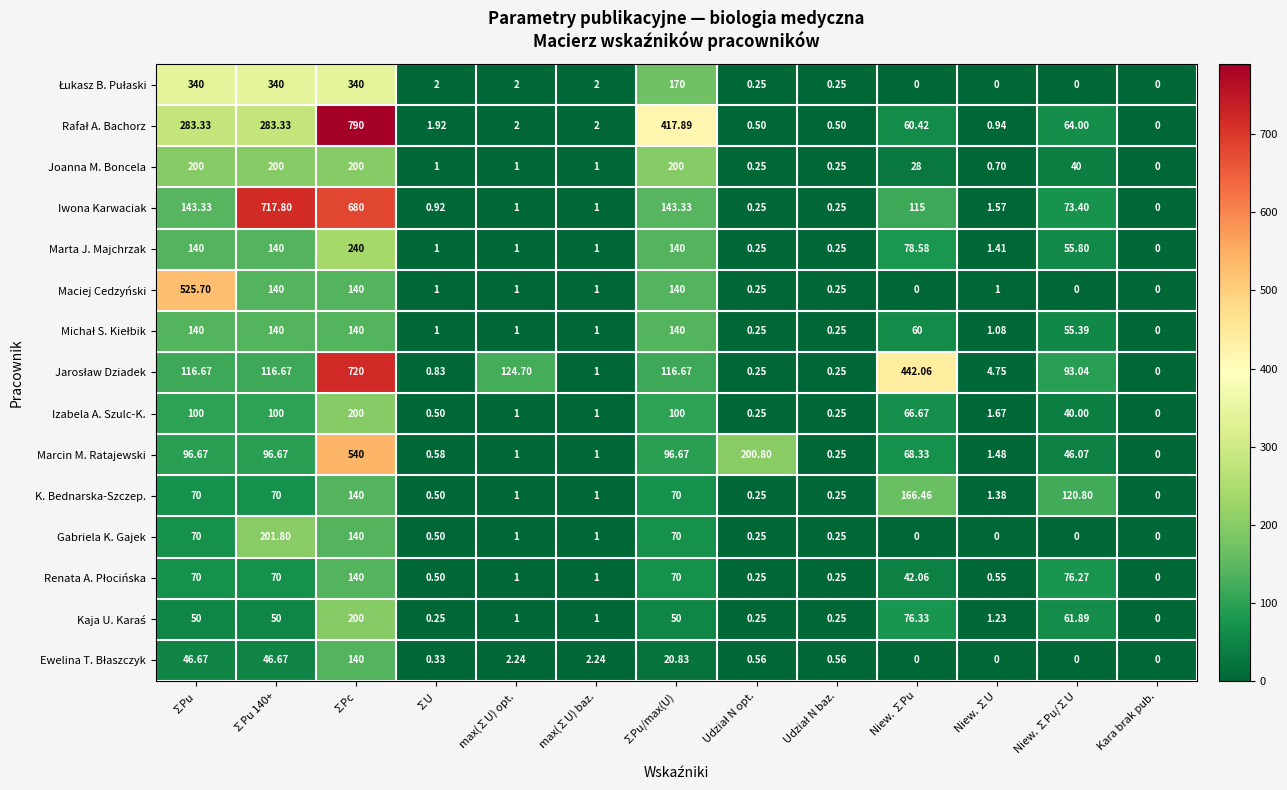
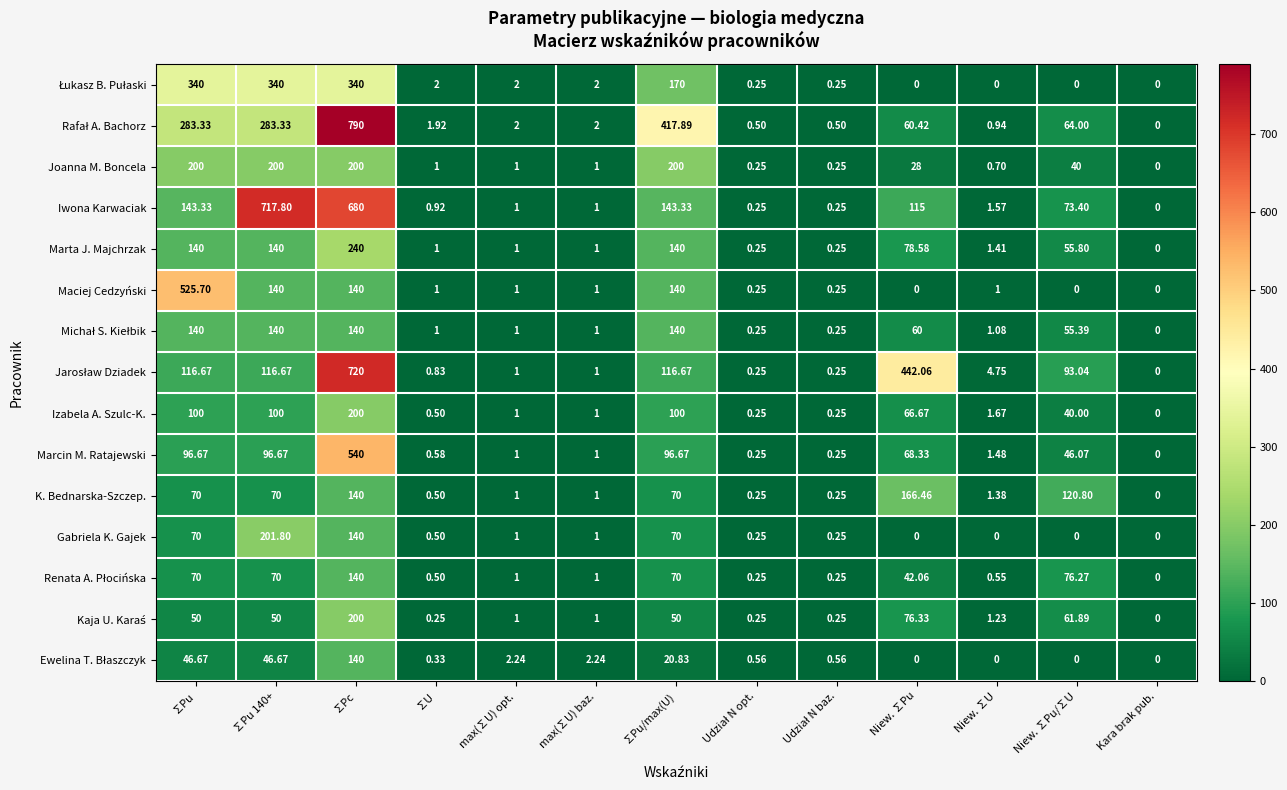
  {
    "Łukasz B. Pułaski": {
      "∑Pu": 340,
      "∑Pu 140+": 340,
      "∑Pc": 340,
      "∑U": 2,
      "max(∑U) opt.": 2,
      "max(∑U) baz.": 2,
      "∑Pu/max(U)": 170,
      "Udział N opt.": 0.25,
      "Udział N baz.": 0.25,
      "Niew. ∑Pu": 0,
      "Niew. ∑U": 0,
      "Niew. ∑Pu/∑U": 0,
      "Kara brak pub.": 0
    },
    "Rafał A. Bachorz": {
      "∑Pu": 283.33,
      "∑Pu 140+": 283.33,
      "∑Pc": 790,
      "∑U": 1.92,
      "max(∑U) opt.": 2,
      "max(∑U) baz.": 2,
      "∑Pu/max(U)": 417.89,
      "Udział N opt.": 0.50,
      "Udział N baz.": 0.50,
      "Niew. ∑Pu": 60.42,
      "Niew. ∑U": 0.94,
      "Niew. ∑Pu/∑U": 64.00,
      "Kara brak pub.": 0
    },
    "Joanna M. Boncela": {
      "∑Pu": 200,
      "∑Pu 140+": 200,
      "∑Pc": 200,
      "∑U": 1,
      "max(∑U) opt.": 1,
      "max(∑U) baz.": 1,
      "∑Pu/max(U)": 200,
      "Udział N opt.": 0.25,
      "Udział N baz.": 0.25,
      "Niew. ∑Pu": 28,
      "Niew. ∑U": 0.70,
      "Niew. ∑Pu/∑U": 40,
      "Kara brak pub.": 0
    },
    "Iwona Karwaciak": {
      "∑Pu": 143.33,
      "∑Pu 140+": 717.80,
      "∑Pc": 680,
      "∑U": 0.92,
      "max(∑U) opt.": 1,
      "max(∑U) baz.": 1,
      "∑Pu/max(U)": 143.33,
      "Udział N opt.": 0.25,
      "Udział N baz.": 0.25,
      "Niew. ∑Pu": 115,
      "Niew. ∑U": 1.57,
      "Niew. ∑Pu/∑U": 73.40,
      "Kara brak pub.": 0
    },
    "Marta J. Majchrzak": {
      "∑Pu": 140,
      "∑Pu 140+": 140,
      "∑Pc": 240,
      "∑U": 1,
      "max(∑U) opt.": 1,
      "max(∑U) baz.": 1,
      "∑Pu/max(U)": 140,
      "Udział N opt.": 0.25,
      "Udział N baz.": 0.25,
      "Niew. ∑Pu": 78.58,
      "Niew. ∑U": 1.41,
      "Niew. ∑Pu/∑U": 55.80,
      "Kara brak pub.": 0
    },
    "Maciej Cedzyński": {
      "∑Pu": 525.70,
      "∑Pu 140+": 140,
      "∑Pc": 140,
      "∑U": 1,
      "max(∑U) opt.": 1,
      "max(∑U) baz.": 1,
      "∑Pu/max(U)": 140,
      "Udział N opt.": 0.25,
      "Udział N baz.": 0.25,
      "Niew. ∑Pu": 0,
      "Niew. ∑U": 1,
      "Niew. ∑Pu/∑U": 0,
      "Kara brak pub.": 0
    },
    "Michał S. Kiełbik": {
      "∑Pu": 140,
      "∑Pu 140+": 140,
      "∑Pc": 140,
      "∑U": 1,
      "max(∑U) opt.": 1,
      "max(∑U) baz.": 1,
      "∑Pu/max(U)": 140,
      "Udział N opt.": 0.25,
      "Udział N baz.": 0.25,
      "Niew. ∑Pu": 60,
      "Niew. ∑U": 1.08,
      "Niew. ∑Pu/∑U": 55.39,
      "Kara brak pub.": 0
    },
    "Jarosław Dziadek": {
      "∑Pu": 116.67,
      "∑Pu 140+": 116.67,
      "∑Pc": 720,
      "∑U": 0.83,
-     "max(∑U) opt.": 124.70,
+     "max(∑U) opt.": 1,
      "max(∑U) baz.": 1,
      "∑Pu/max(U)": 116.67,
      "Udział N opt.": 0.25,
      "Udział N baz.": 0.25,
      "Niew. ∑Pu": 442.06,
      "Niew. ∑U": 4.75,
      "Niew. ∑Pu/∑U": 93.04,
      "Kara brak pub.": 0
    },
    "Izabela A. Szulc-K.": {
      "∑Pu": 100,
      "∑Pu 140+": 100,
      "∑Pc": 200,
      "∑U": 0.50,
      "max(∑U) opt.": 1,
      "max(∑U) baz.": 1,
      "∑Pu/max(U)": 100,
      "Udział N opt.": 0.25,
      "Udział N baz.": 0.25,
      "Niew. ∑Pu": 66.67,
      "Niew. ∑U": 1.67,
      "Niew. ∑Pu/∑U": 40.00,
      "Kara brak pub.": 0
    },
    "Marcin M. Ratajewski": {
      "∑Pu": 96.67,
      "∑Pu 140+": 96.67,
      "∑Pc": 540,
      "∑U": 0.58,
      "max(∑U) opt.": 1,
      "max(∑U) baz.": 1,
      "∑Pu/max(U)": 96.67,
-     "Udział N opt.": 200.80,
+     "Udział N opt.": 0.25,
      "Udział N baz.": 0.25,
      "Niew. ∑Pu": 68.33,
      "Niew. ∑U": 1.48,
      "Niew. ∑Pu/∑U": 46.07,
      "Kara brak pub.": 0
    },
    "K. Bednarska-Szczep.": {
      "∑Pu": 70,
      "∑Pu 140+": 70,
      "∑Pc": 140,
      "∑U": 0.50,
      "max(∑U) opt.": 1,
      "max(∑U) baz.": 1,
      "∑Pu/max(U)": 70,
      "Udział N opt.": 0.25,
      "Udział N baz.": 0.25,
      "Niew. ∑Pu": 166.46,
      "Niew. ∑U": 1.38,
      "Niew. ∑Pu/∑U": 120.80,
      "Kara brak pub.": 0
    },
    "Gabriela K. Gajek": {
      "∑Pu": 70,
      "∑Pu 140+": 201.80,
      "∑Pc": 140,
      "∑U": 0.50,
      "max(∑U) opt.": 1,
      "max(∑U) baz.": 1,
      "∑Pu/max(U)": 70,
      "Udział N opt.": 0.25,
      "Udział N baz.": 0.25,
      "Niew. ∑Pu": 0,
      "Niew. ∑U": 0,
      "Niew. ∑Pu/∑U": 0,
      "Kara brak pub.": 0
    },
    "Renata A. Płocińska": {
      "∑Pu": 70,
      "∑Pu 140+": 70,
      "∑Pc": 140,
      "∑U": 0.50,
      "max(∑U) opt.": 1,
      "max(∑U) baz.": 1,
      "∑Pu/max(U)": 70,
      "Udział N opt.": 0.25,
      "Udział N baz.": 0.25,
      "Niew. ∑Pu": 42.06,
      "Niew. ∑U": 0.55,
      "Niew. ∑Pu/∑U": 76.27,
      "Kara brak pub.": 0
    },
    "Kaja U. Karaś": {
      "∑Pu": 50,
      "∑Pu 140+": 50,
      "∑Pc": 200,
      "∑U": 0.25,
      "max(∑U) opt.": 1,
      "max(∑U) baz.": 1,
      "∑Pu/max(U)": 50,
      "Udział N opt.": 0.25,
      "Udział N baz.": 0.25,
      "Niew. ∑Pu": 76.33,
      "Niew. ∑U": 1.23,
      "Niew. ∑Pu/∑U": 61.89,
      "Kara brak pub.": 0
    },
    "Ewelina T. Błaszczyk": {
      "∑Pu": 46.67,
      "∑Pu 140+": 46.67,
      "∑Pc": 140,
      "∑U": 0.33,
      "max(∑U) opt.": 2.24,
      "max(∑U) baz.": 2.24,
      "∑Pu/max(U)": 20.83,
      "Udział N opt.": 0.56,
      "Udział N baz.": 0.56,
      "Niew. ∑Pu": 0,
      "Niew. ∑U": 0,
      "Niew. ∑Pu/∑U": 0,
      "Kara brak pub.": 0
    }
  }
